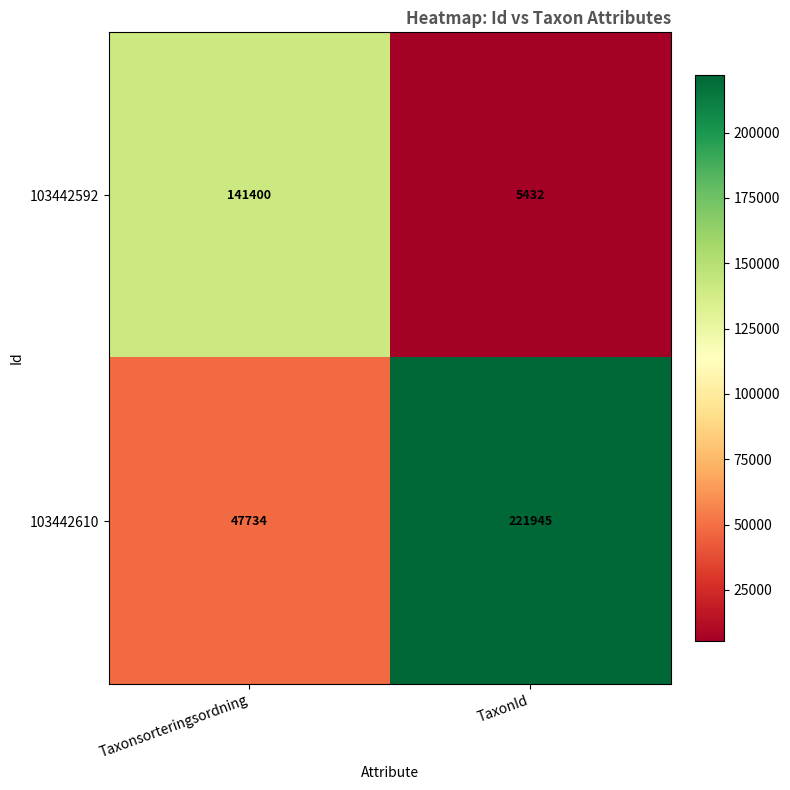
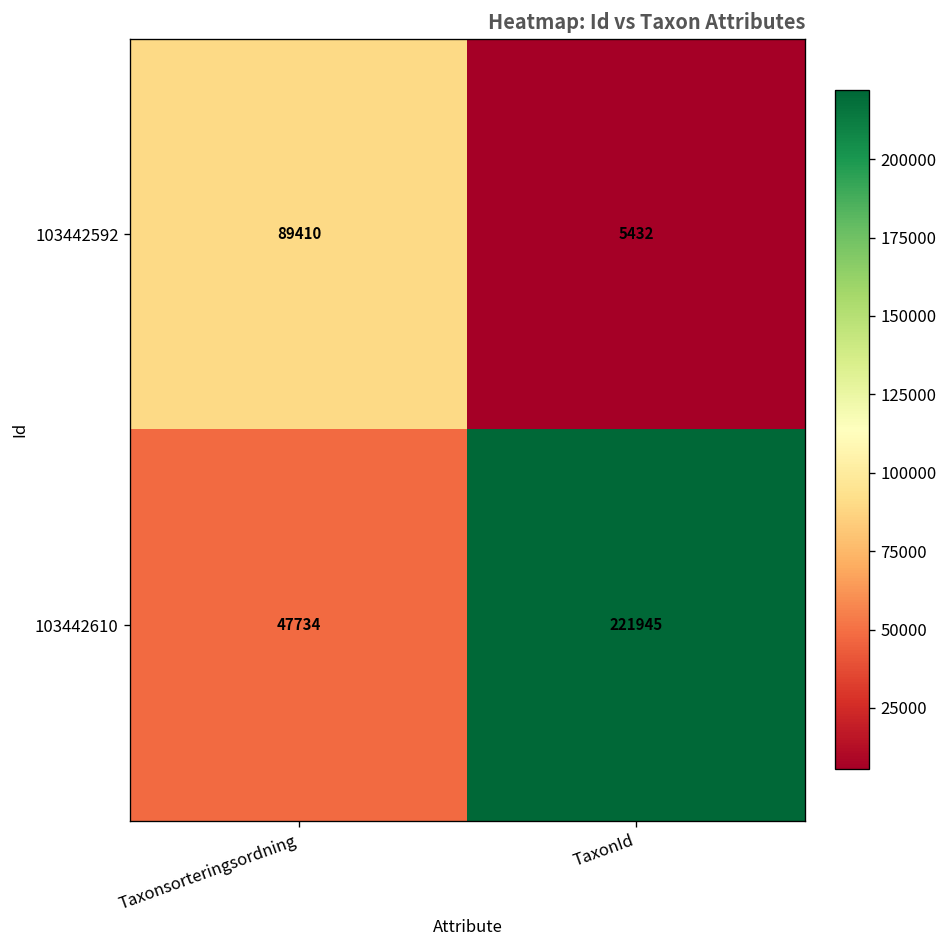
  {
    "103442592": {
-     "Taxonsorteringsordning": 141400,
+     "Taxonsorteringsordning": 89410,
      "TaxonId": 5432
    },
    "103442610": {
      "Taxonsorteringsordning": 47734,
      "TaxonId": 221945
    }
  }
